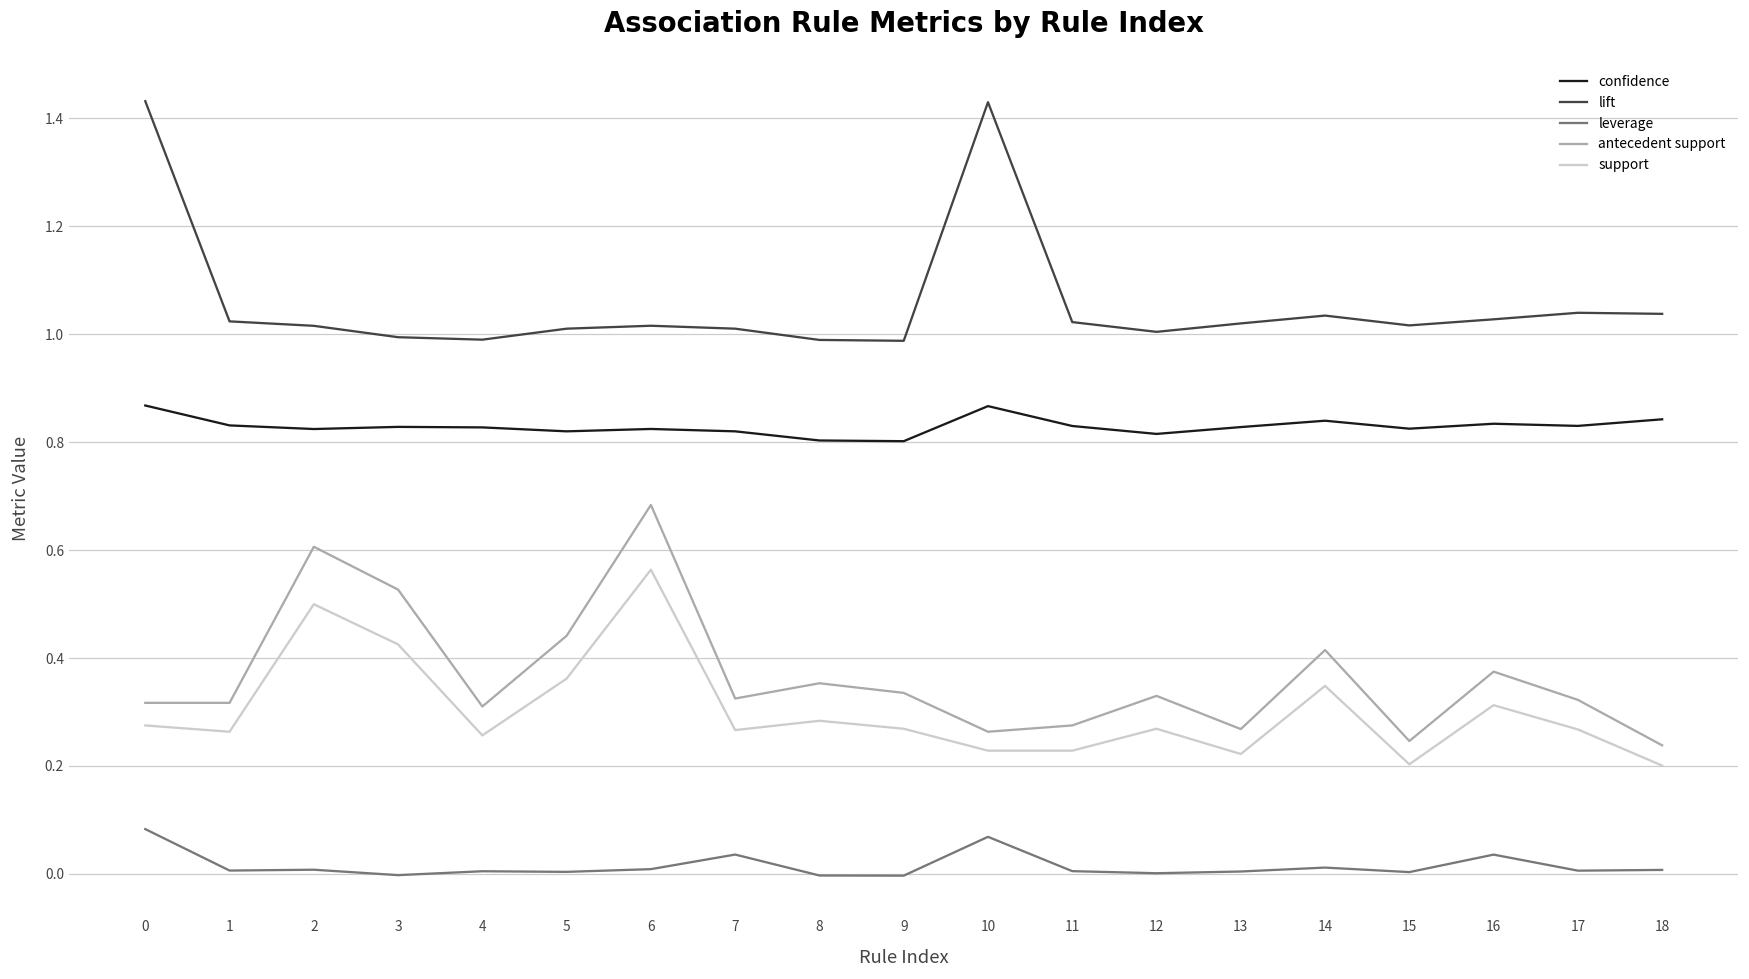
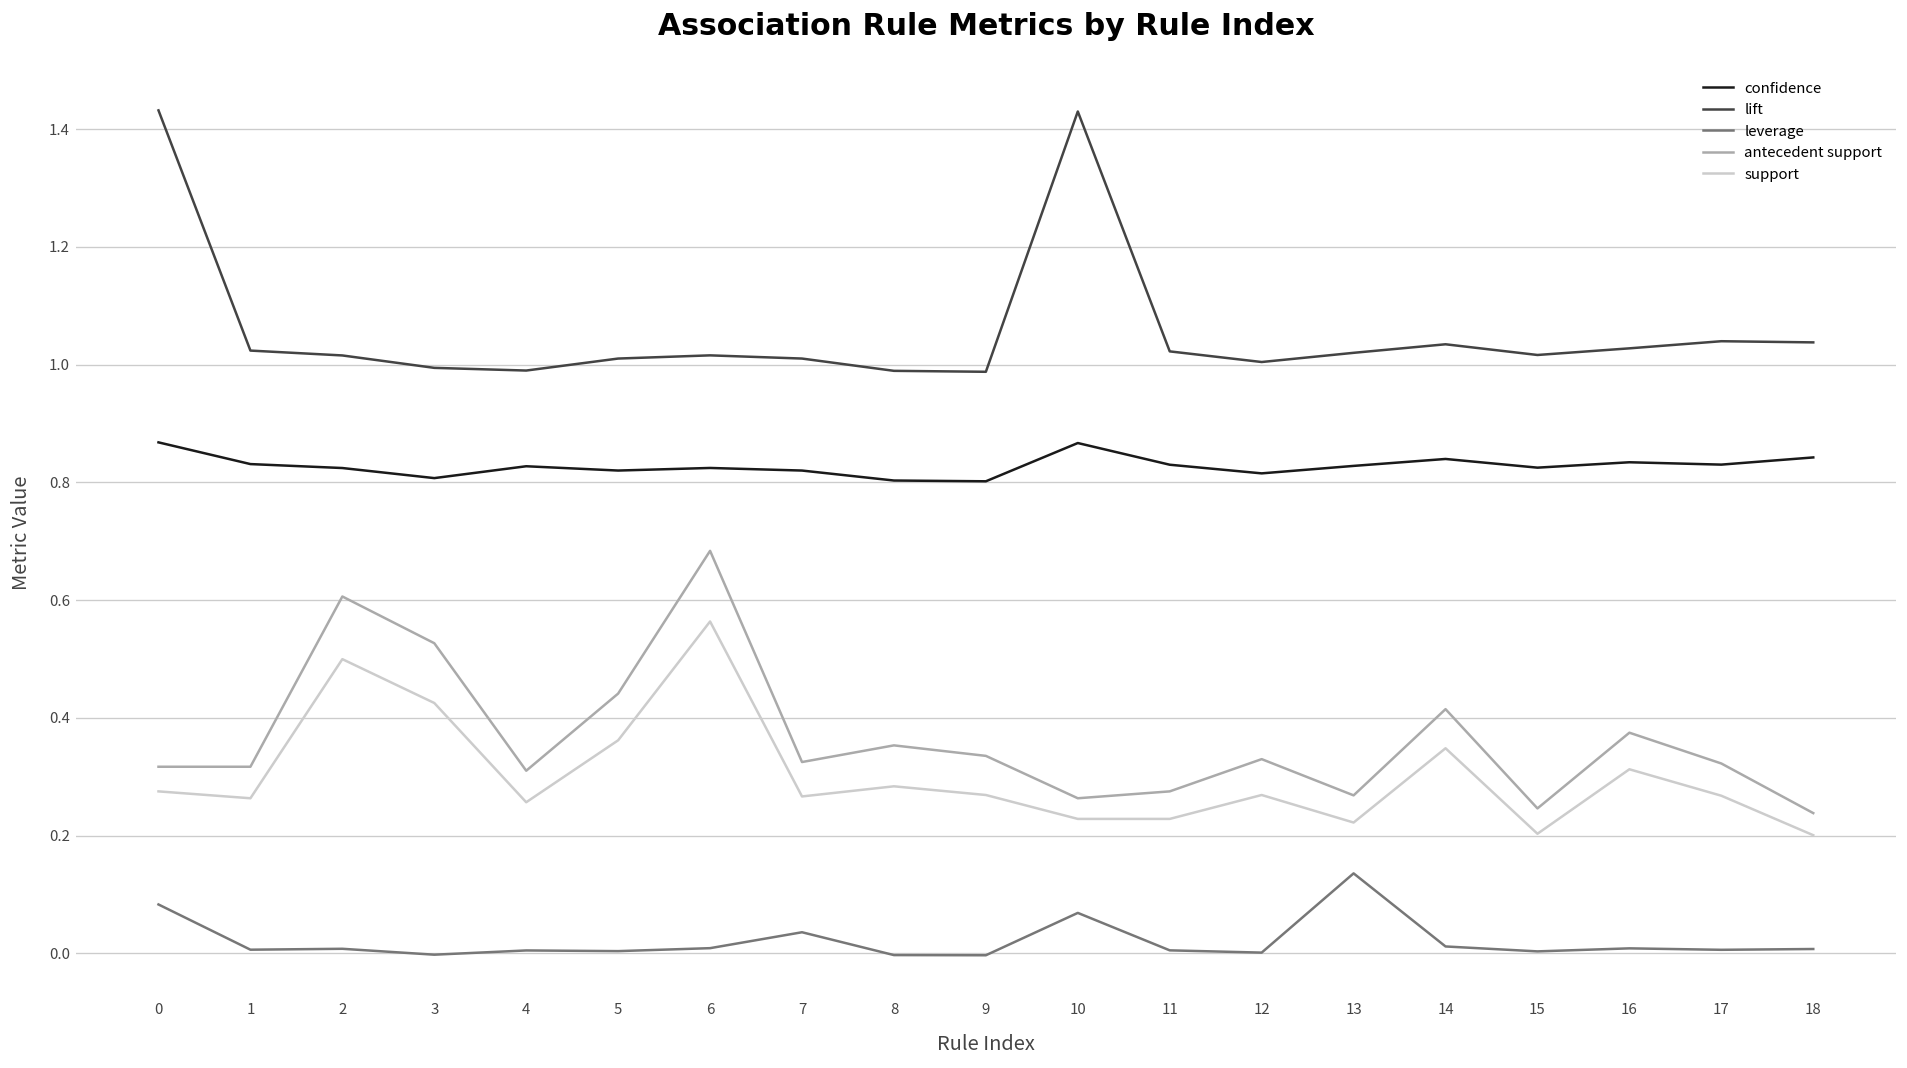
  {
    "confidence": {
      "0": 0.87,
      "1": 0.83,
      "2": 0.82,
-     "3": 0.83,
+     "3": 0.81,
      "4": 0.83,
      "5": 0.82,
      "6": 0.82,
      "7": 0.82,
      "8": 0.80,
      "9": 0.80,
      "10": 0.87,
      "11": 0.83,
      "12": 0.82,
      "13": 0.83,
      "14": 0.84,
      "15": 0.83,
      "16": 0.83,
      "17": 0.83,
      "18": 0.84
    },
    "lift": {
      "0": 1.43,
      "1": 1.02,
      "2": 1.02,
      "3": 0.99,
      "4": 0.99,
      "5": 1.01,
      "6": 1.02,
      "7": 1.01,
      "8": 0.99,
      "9": 0.99,
      "10": 1.43,
      "11": 1.02,
      "12": 1.00,
      "13": 1.02,
      "14": 1.03,
      "15": 1.02,
      "16": 1.03,
      "17": 1.04,
      "18": 1.04
    },
    "leverage": {
      "0": 0.08,
      "1": 0.01,
      "2": 0.01,
      "3": 0.00,
      "4": 0.00,
      "5": 0.00,
      "6": 0.01,
      "7": 0.04,
      "8": 0.00,
      "9": 0.00,
      "10": 0.07,
      "11": 0.01,
      "12": 0.00,
-     "13": 0.00,
+     "13": 0.14,
      "14": 0.01,
      "15": 0.00,
-     "16": 0.04,
+     "16": 0.01,
      "17": 0.01,
      "18": 0.01
    }
  }
